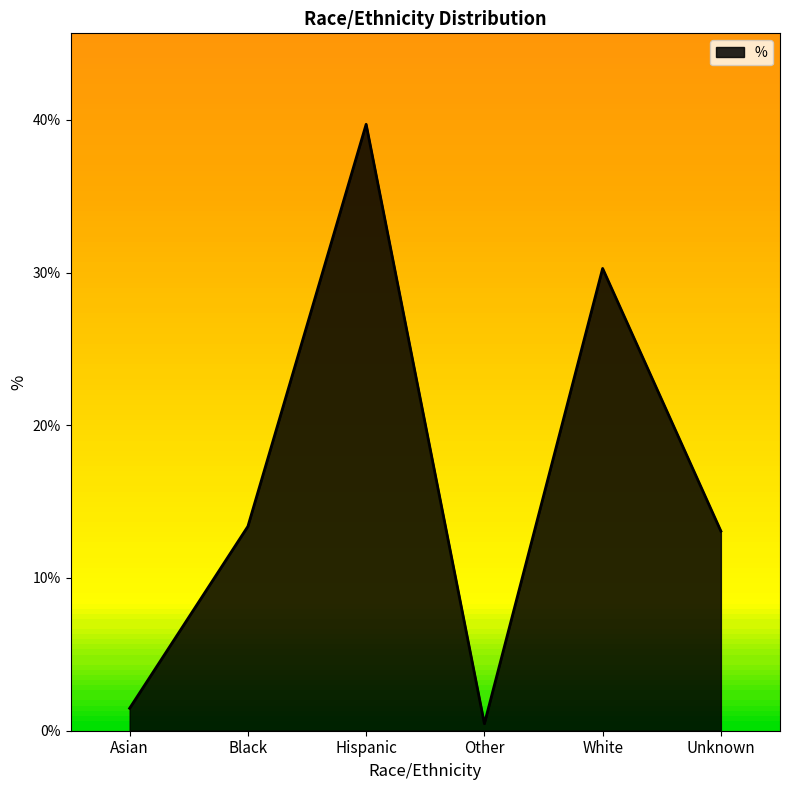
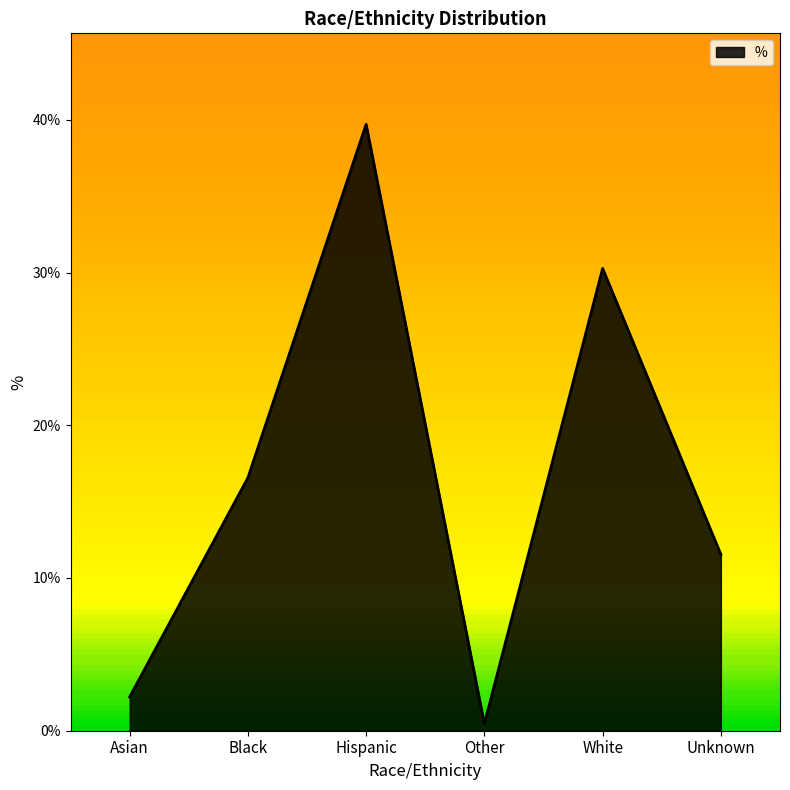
  {
-   "Asian": "1.5%",
-   "Black": "13.4%",
+   "Asian": "2.2%",
+   "Black": "16.6%",
    "Hispanic": "39.7%",
    "Other": "0.5%",
    "White": "30.3%",
-   "Unknown": "13.1%"
+   "Unknown": "11.5%"
  }
